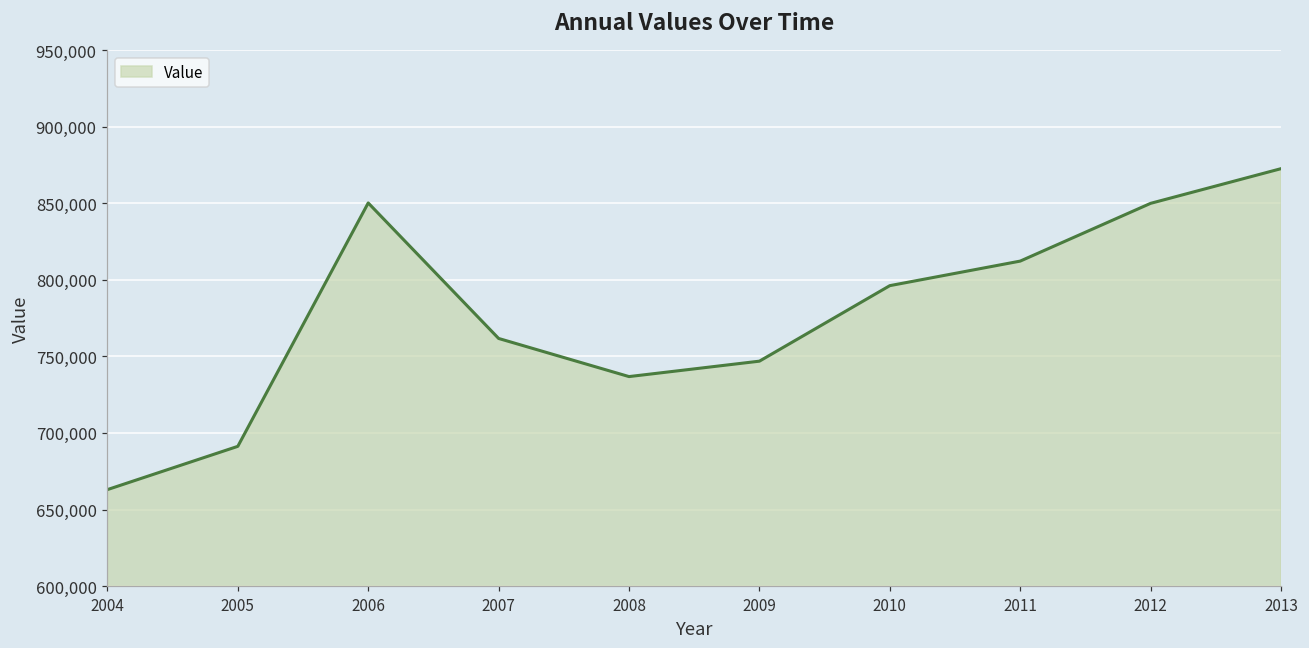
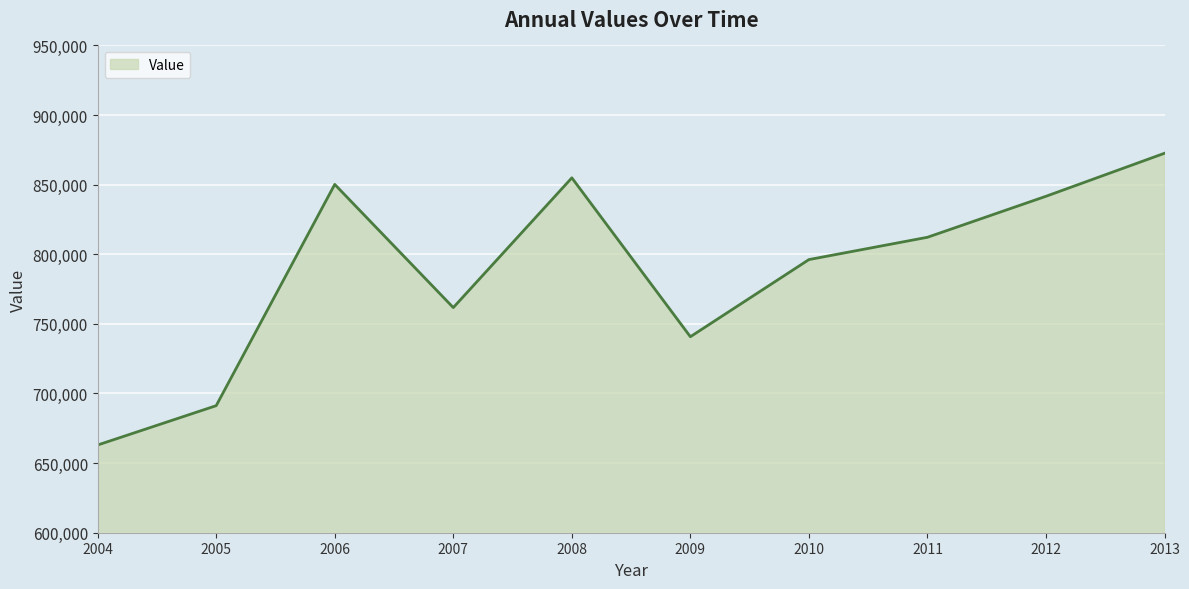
  {
    "2004": "663,000",
    "2005": "691,000",
    "2006": "850,000",
    "2007": "762,000",
-   "2008": "737,000",
-   "2009": "747,000",
+   "2008": "855,000",
+   "2009": "741,000",
    "2010": "796,000",
    "2011": "812,000",
-   "2012": "850,000",
+   "2012": "842,000",
    "2013": "873,000"
  }
